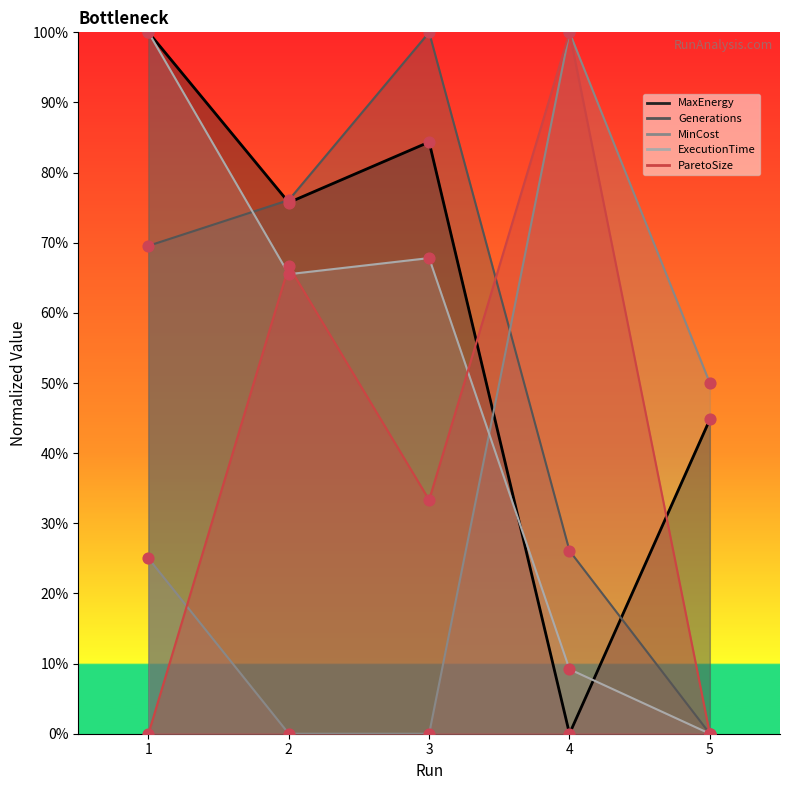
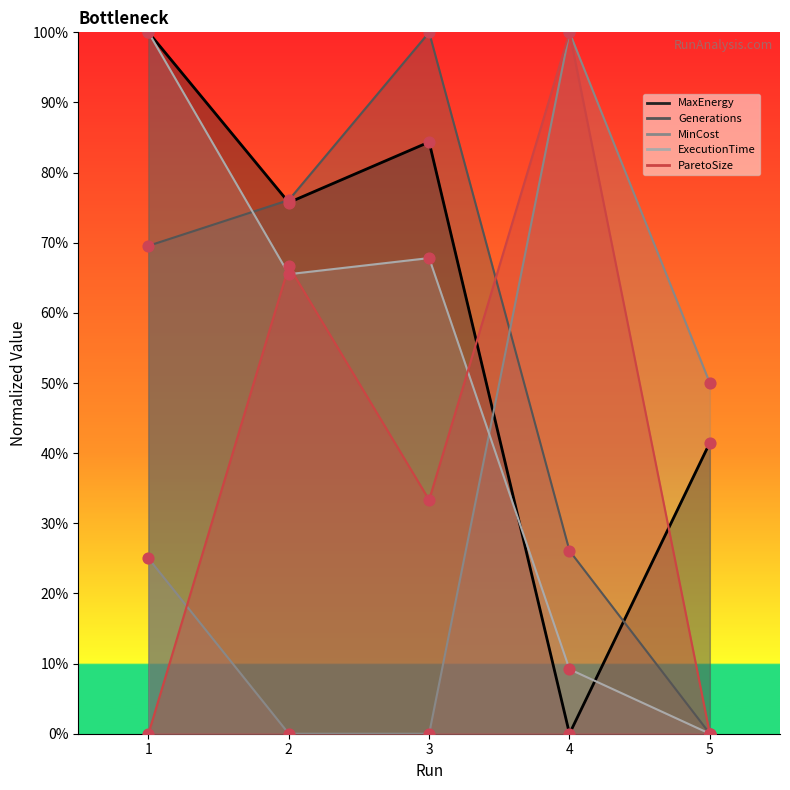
  {
    "MaxEnergy": {
      "3": "84%",
      "4": "0%",
-     "5": "45%"
+     "5": "41%"
    },
    "ParetoSize": {
      "1": "0%",
      "2": "67%",
      "3": "33%"
    }
  }
